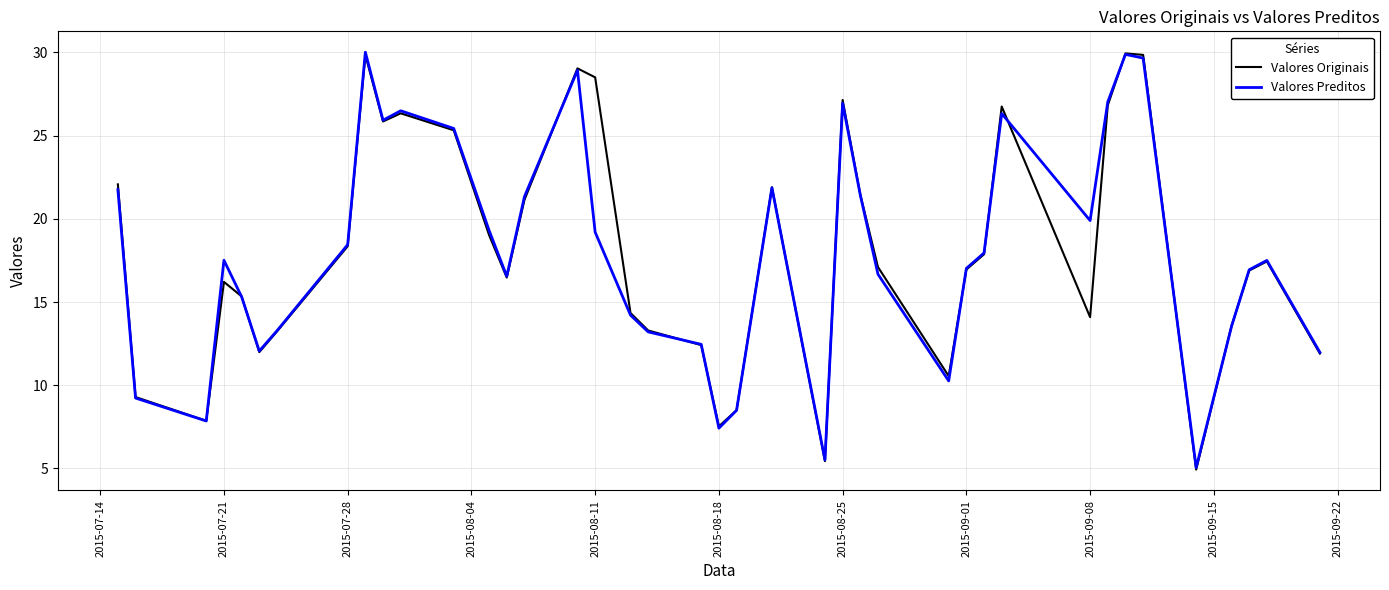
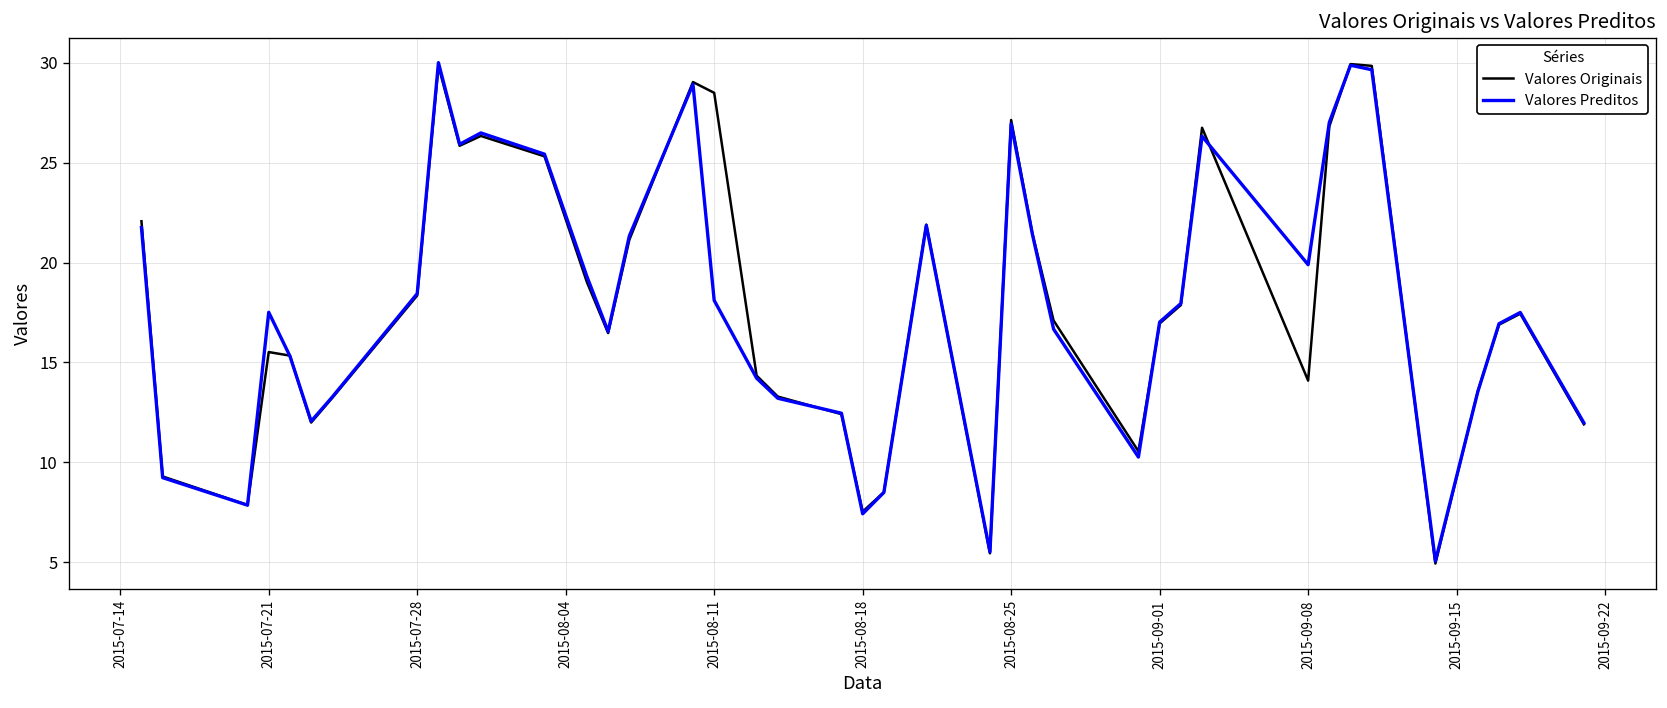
  {
    "Valores Originais": {
-     "2015-07-21": 16.2,
+     "2015-07-21": 15.5,
      "2015-08-11": 28.5,
      "2015-08-25": 27.1,
      "2015-09-08": 14.1
    },
    "Valores Preditos": {
      "2015-07-21": 17.5,
-     "2015-08-11": 19.2,
+     "2015-08-11": 18.1,
      "2015-08-25": 26.9,
      "2015-09-08": 19.9
    }
  }
